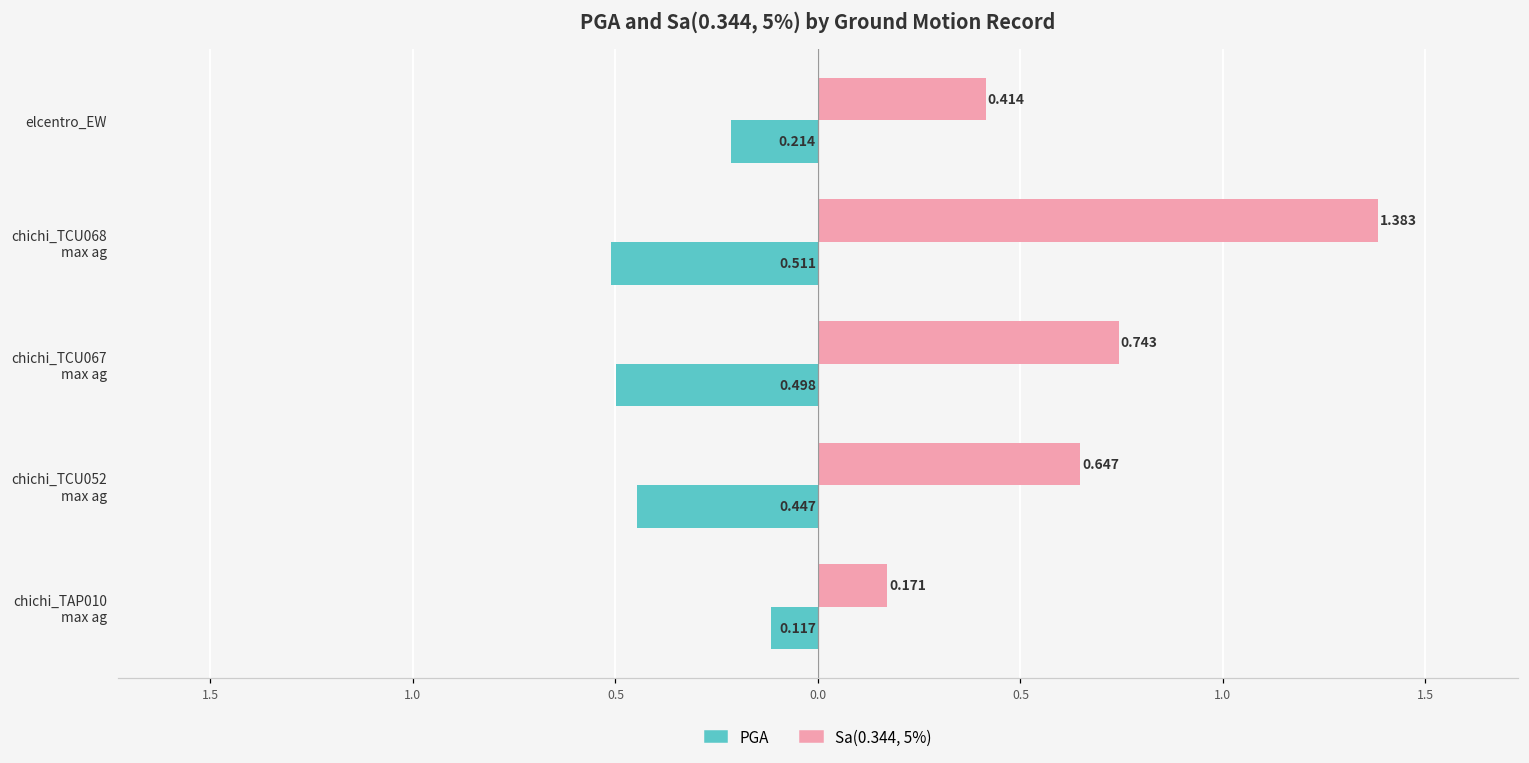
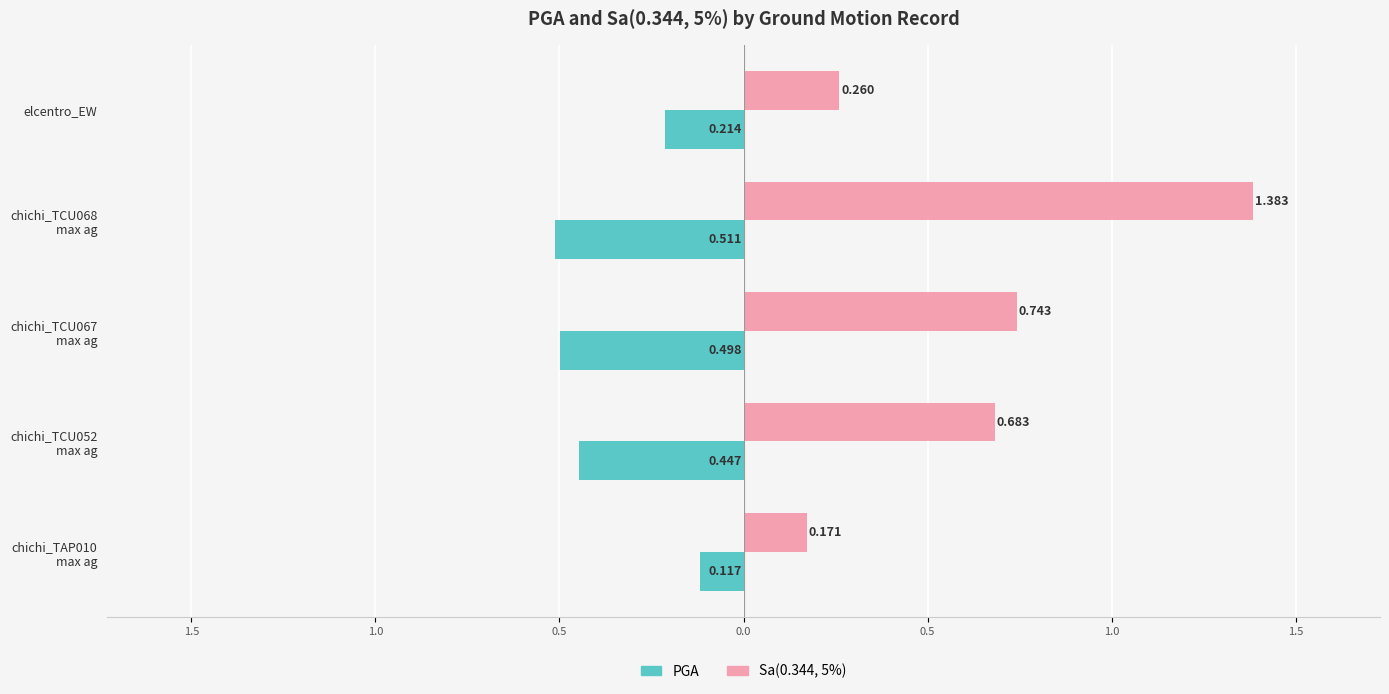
  {
    "Sa(0.344, 5%)": {
-     "elcentro_EW": 0.414,
+     "elcentro_EW": 0.260,
      "chichi_TCU068 max ag": 1.383,
      "chichi_TCU067 max ag": 0.743,
-     "chichi_TCU052 max ag": 0.647,
+     "chichi_TCU052 max ag": 0.683,
      "chichi_TAP010 max ag": 0.171
    }
  }
